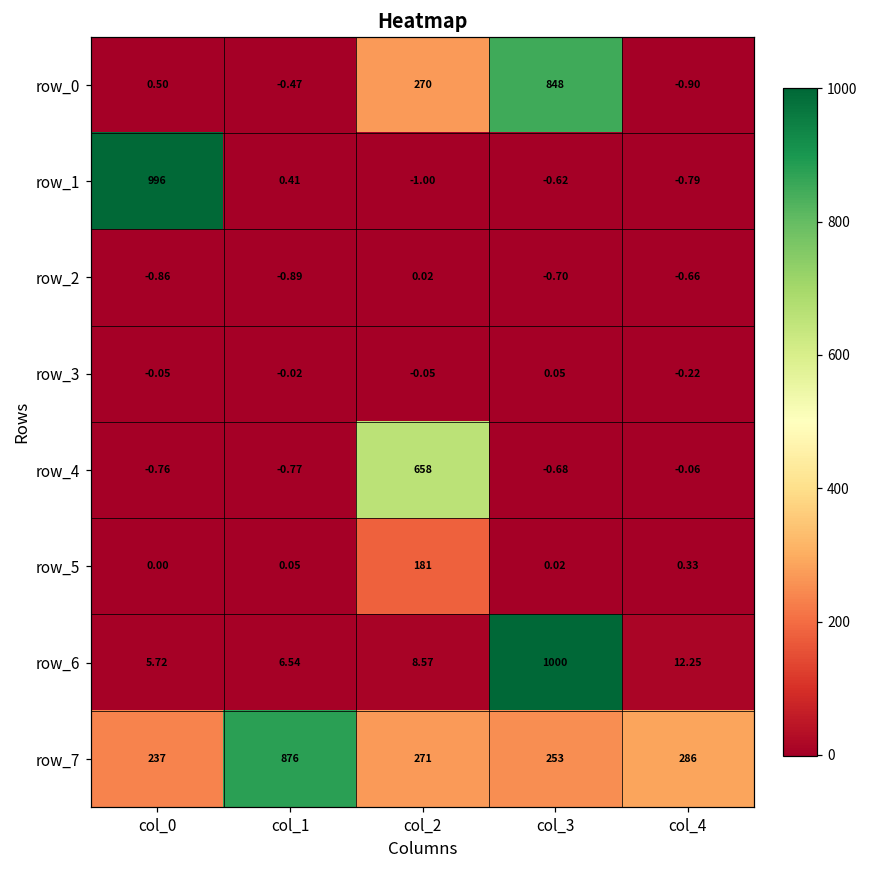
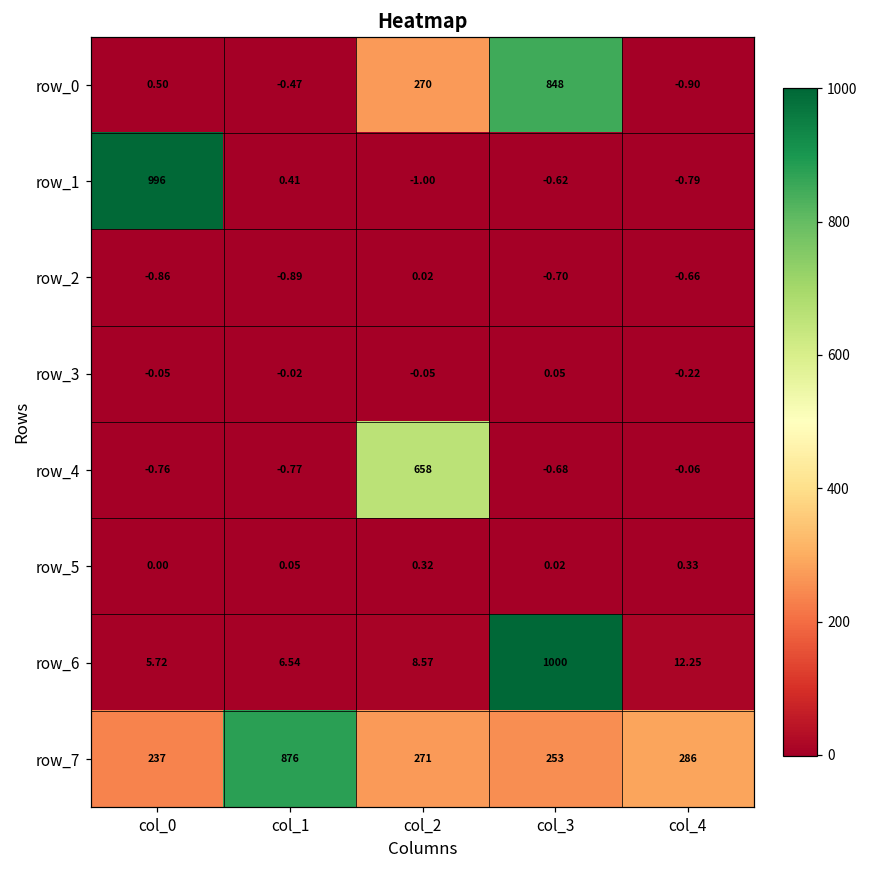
  {
    "row_0": {
      "col_0": 0.50,
      "col_1": -0.47,
      "col_2": 270,
      "col_3": 848,
      "col_4": -0.90
    },
    "row_1": {
      "col_0": 996,
      "col_1": 0.41,
      "col_2": -1.00,
      "col_3": -0.62,
      "col_4": -0.79
    },
    "row_2": {
      "col_0": -0.86,
      "col_1": -0.89,
      "col_2": 0.02,
      "col_3": -0.70,
      "col_4": -0.66
    },
    "row_3": {
      "col_0": -0.05,
      "col_1": -0.02,
      "col_2": -0.05,
      "col_3": 0.05,
      "col_4": -0.22
    },
    "row_4": {
      "col_0": -0.76,
      "col_1": -0.77,
      "col_2": 658,
      "col_3": -0.68,
      "col_4": -0.06
    },
    "row_5": {
      "col_0": 0.00,
      "col_1": 0.05,
-     "col_2": 181,
+     "col_2": 0.32,
      "col_3": 0.02,
      "col_4": 0.33
    },
    "row_6": {
      "col_0": 5.72,
      "col_1": 6.54,
      "col_2": 8.57,
      "col_3": 1000,
      "col_4": 12.25
    },
    "row_7": {
      "col_0": 237,
      "col_1": 876,
      "col_2": 271,
      "col_3": 253,
      "col_4": 286
    }
  }
